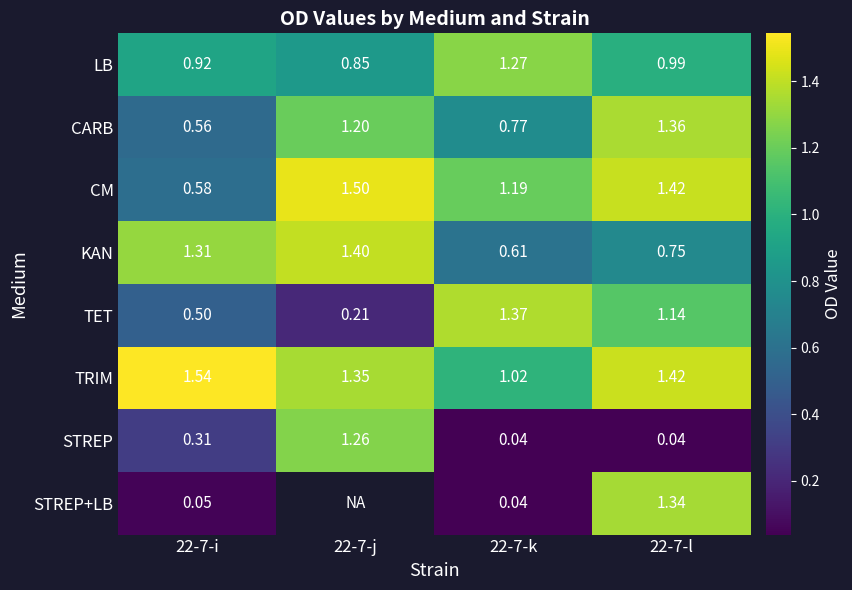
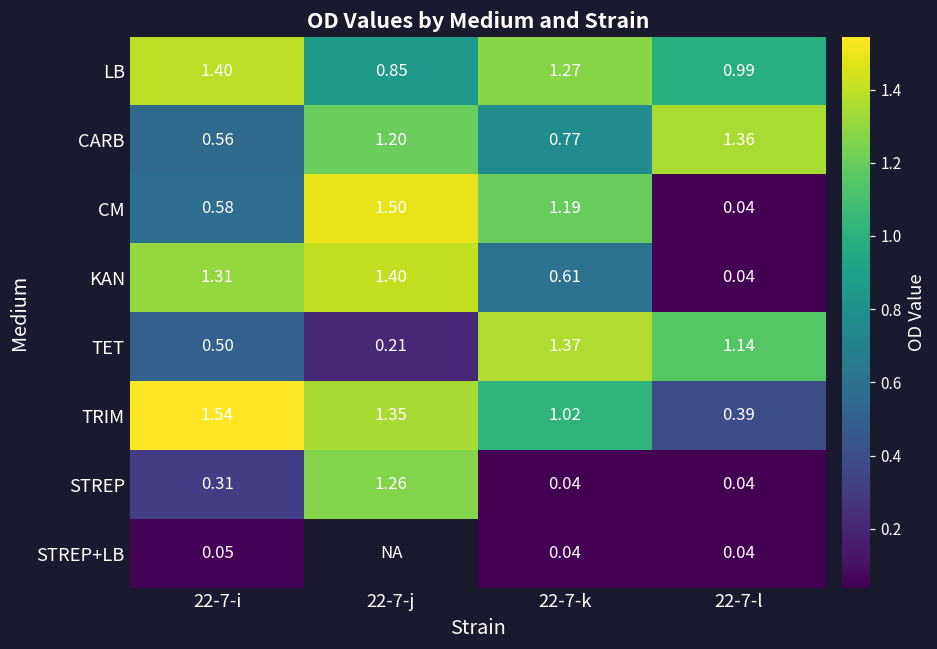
  {
    "LB": {
-     "22-7-i": 0.92,
+     "22-7-i": 1.40,
      "22-7-j": 0.85,
      "22-7-k": 1.27,
      "22-7-l": 0.99
    },
    "CARB": {
      "22-7-i": 0.56,
      "22-7-j": 1.20,
      "22-7-k": 0.77,
      "22-7-l": 1.36
    },
    "CM": {
      "22-7-i": 0.58,
      "22-7-j": 1.50,
      "22-7-k": 1.19,
-     "22-7-l": 1.42
+     "22-7-l": 0.04
    },
    "KAN": {
      "22-7-i": 1.31,
      "22-7-j": 1.40,
      "22-7-k": 0.61,
-     "22-7-l": 0.75
+     "22-7-l": 0.04
    },
    "TET": {
      "22-7-i": 0.50,
      "22-7-j": 0.21,
      "22-7-k": 1.37,
      "22-7-l": 1.14
    },
    "TRIM": {
      "22-7-i": 1.54,
      "22-7-j": 1.35,
      "22-7-k": 1.02,
-     "22-7-l": 1.42
+     "22-7-l": 0.39
    },
    "STREP": {
      "22-7-i": 0.31,
      "22-7-j": 1.26,
      "22-7-k": 0.04,
      "22-7-l": 0.04
    },
    "STREP+LB": {
      "22-7-i": 0.05,
      "22-7-k": 0.04,
-     "22-7-l": 1.34
+     "22-7-l": 0.04
    }
  }
